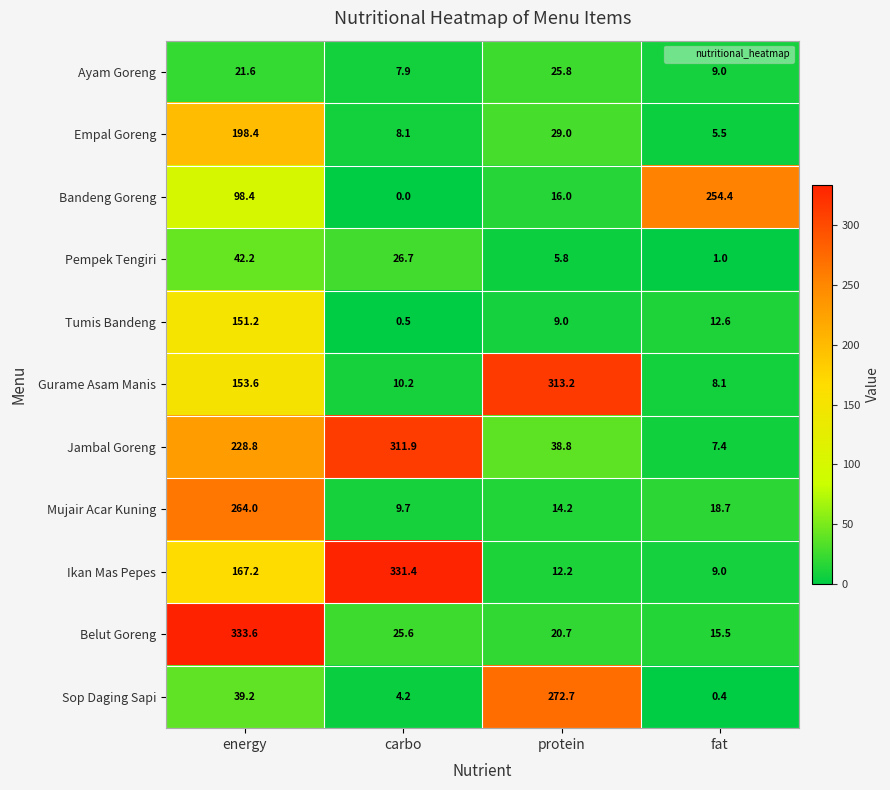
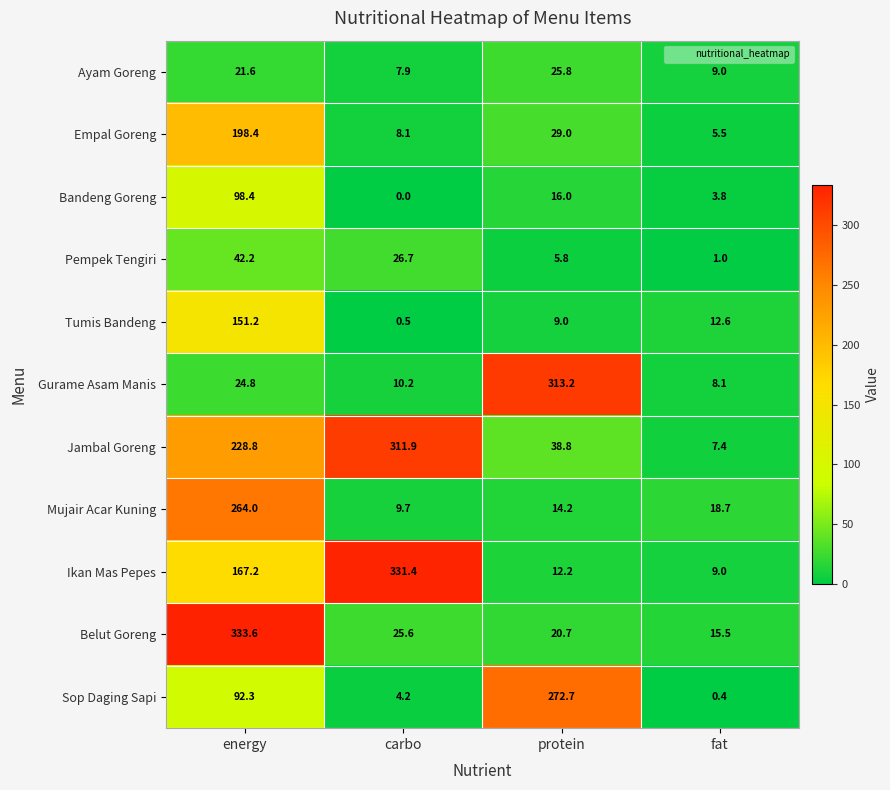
  {
    "Ayam Goreng": {
      "energy": 21.6,
      "carbo": 7.9,
      "protein": 25.8,
      "fat": 9.0
    },
    "Empal Goreng": {
      "energy": 198.4,
      "carbo": 8.1,
      "protein": 29.0,
      "fat": 5.5
    },
    "Bandeng Goreng": {
      "energy": 98.4,
      "carbo": 0.0,
      "protein": 16.0,
-     "fat": 254.4
+     "fat": 3.8
    },
    "Pempek Tengiri": {
      "energy": 42.2,
      "carbo": 26.7,
      "protein": 5.8,
      "fat": 1.0
    },
    "Tumis Bandeng": {
      "energy": 151.2,
      "carbo": 0.5,
      "protein": 9.0,
      "fat": 12.6
    },
    "Gurame Asam Manis": {
-     "energy": 153.6,
+     "energy": 24.8,
      "carbo": 10.2,
      "protein": 313.2,
      "fat": 8.1
    },
    "Jambal Goreng": {
      "energy": 228.8,
      "carbo": 311.9,
      "protein": 38.8,
      "fat": 7.4
    },
    "Mujair Acar Kuning": {
      "energy": 264.0,
      "carbo": 9.7,
      "protein": 14.2,
      "fat": 18.7
    },
    "Ikan Mas Pepes": {
      "energy": 167.2,
      "carbo": 331.4,
      "protein": 12.2,
      "fat": 9.0
    },
    "Belut Goreng": {
      "energy": 333.6,
      "carbo": 25.6,
      "protein": 20.7,
      "fat": 15.5
    },
    "Sop Daging Sapi": {
-     "energy": 39.2,
+     "energy": 92.3,
      "carbo": 4.2,
      "protein": 272.7,
      "fat": 0.4
    }
  }
